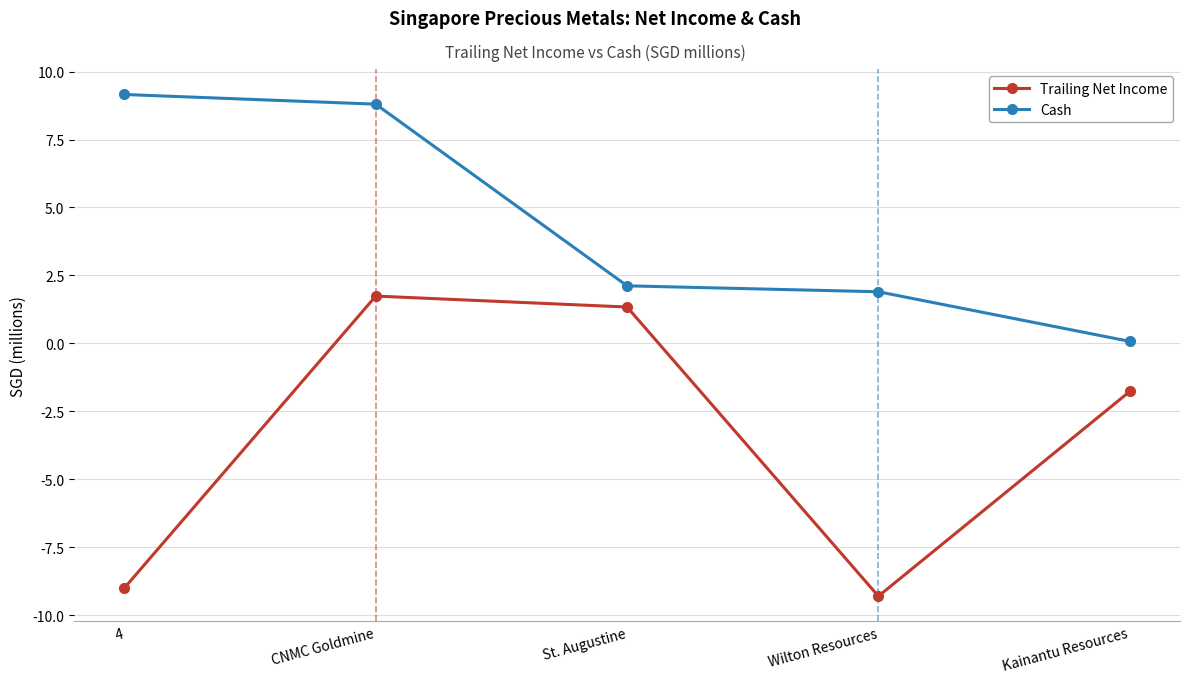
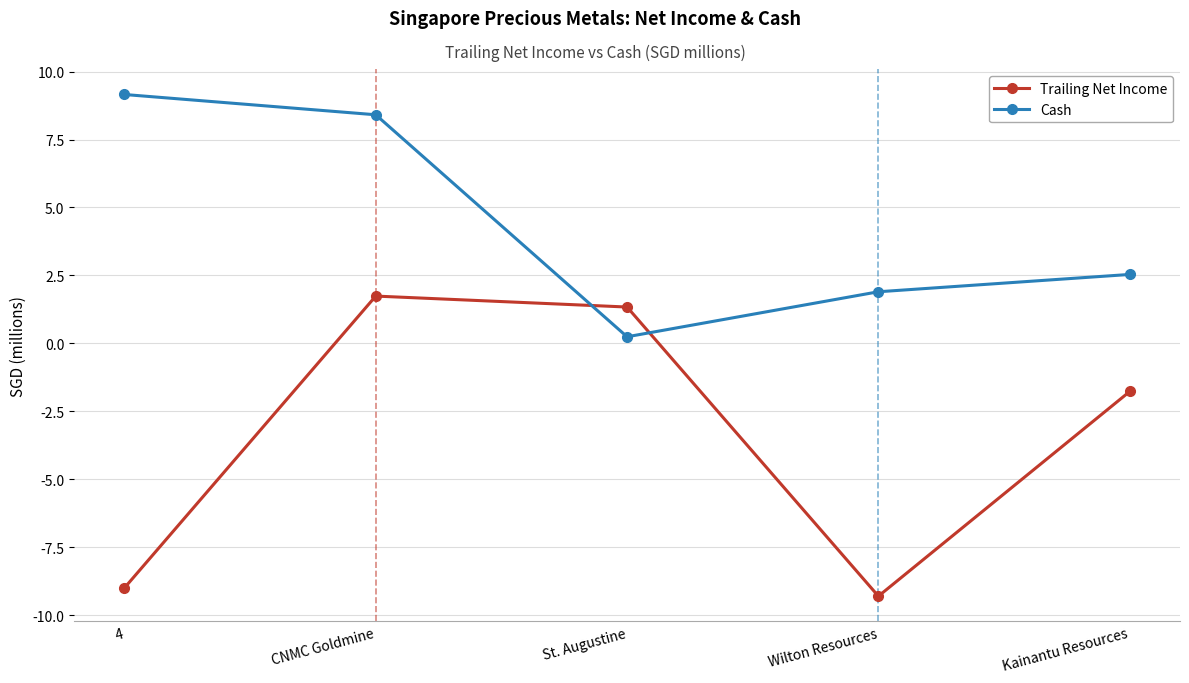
  {
    "Trailing Net Income": {
      "4": -9.0,
      "CNMC Goldmine": 1.7,
      "St. Augustine": 1.3,
      "Wilton Resources": -9.3,
      "Kainantu Resources": -1.8
    },
    "Cash": {
      "4": 9.2,
-     "CNMC Goldmine": 8.8,
-     "St. Augustine": 2.1,
+     "CNMC Goldmine": 8.4,
+     "St. Augustine": 0.2,
      "Wilton Resources": 1.9,
-     "Kainantu Resources": 0.1
+     "Kainantu Resources": 2.5
    }
  }
